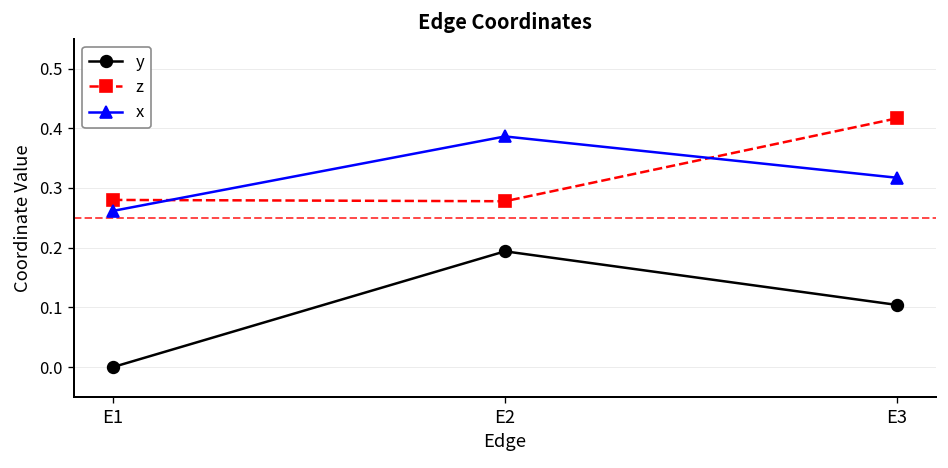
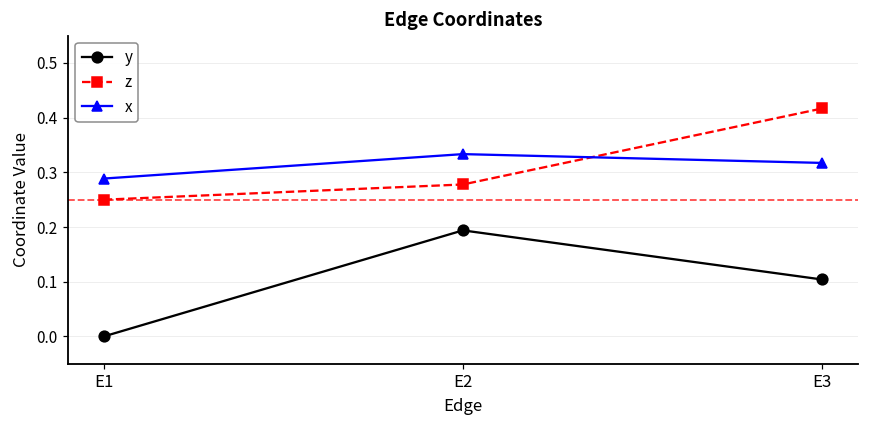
  {
    "y": {
      "E1": 0.00,
      "E2": 0.19,
      "E3": 0.10
    },
    "z": {
-     "E1": 0.28,
+     "E1": 0.25,
      "E2": 0.28,
      "E3": 0.42
    },
    "x": {
-     "E1": 0.26,
-     "E2": 0.39,
+     "E1": 0.29,
+     "E2": 0.33,
      "E3": 0.32
    }
  }
